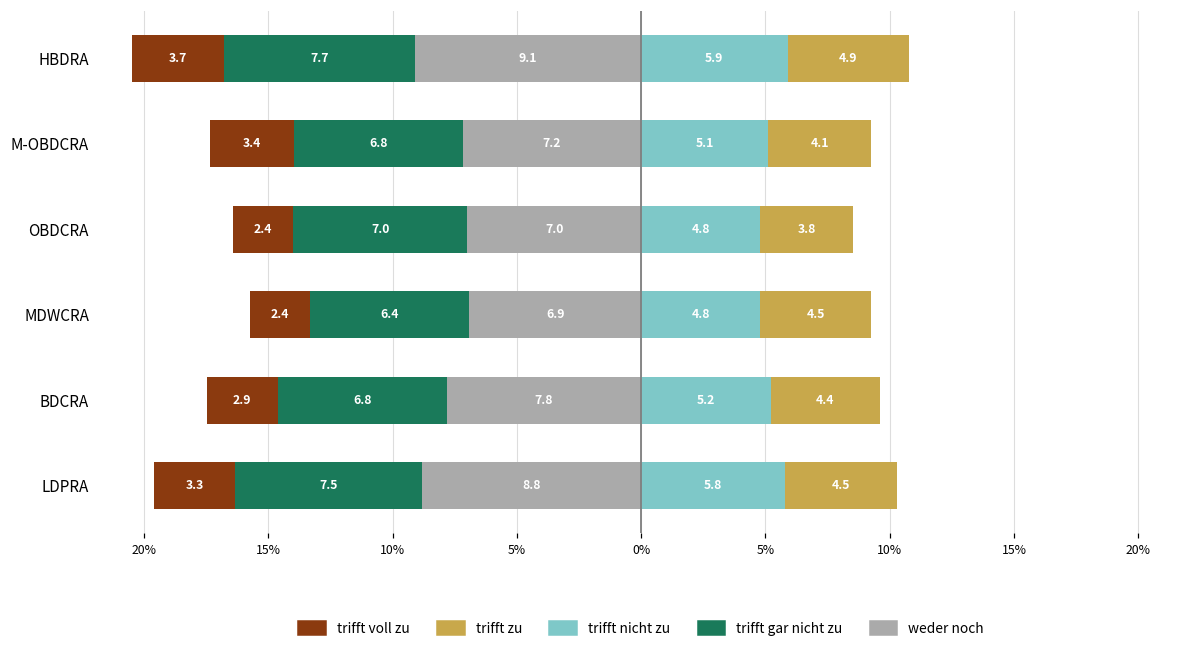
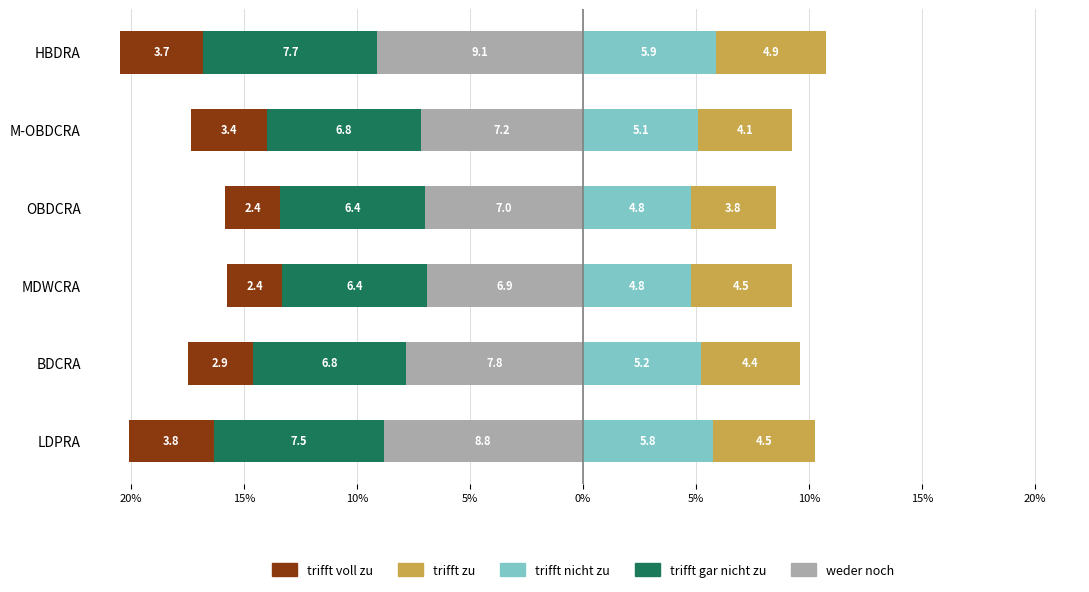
  {
    "trifft gar nicht zu": {
-     "OBDCRA": 7.0
+     "OBDCRA": 6.4
    },
    "trifft voll zu": {
-     "LDPRA": 3.3
+     "LDPRA": 3.8
    },
    "trifft nicht zu": {
      "HBDRA": 5.9,
      "M-OBDCRA": 5.1,
      "OBDCRA": 4.8,
      "MDWCRA": 4.8,
      "BDCRA": 5.2,
      "LDPRA": 5.8
    },
    "trifft zu": {
      "HBDRA": 4.9,
      "M-OBDCRA": 4.1,
      "OBDCRA": 3.8,
      "MDWCRA": 4.5,
      "BDCRA": 4.4,
      "LDPRA": 4.5
    }
  }
